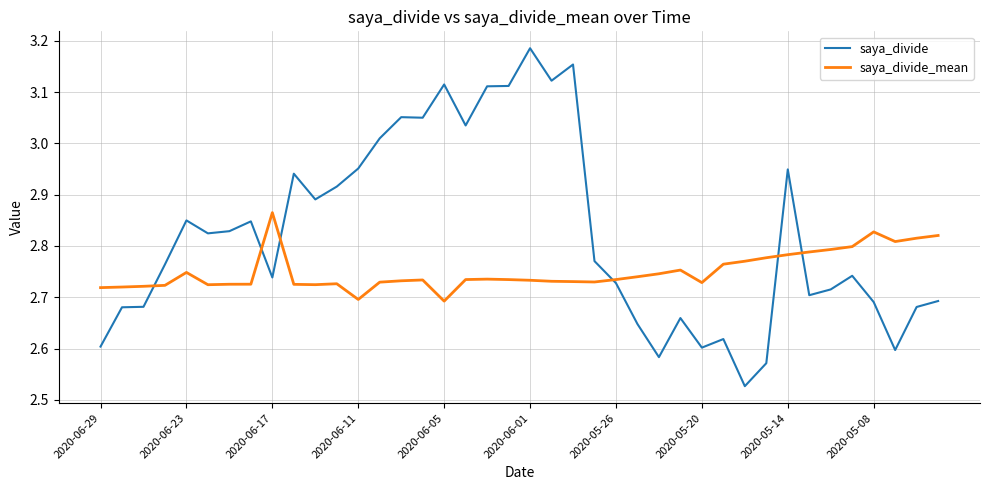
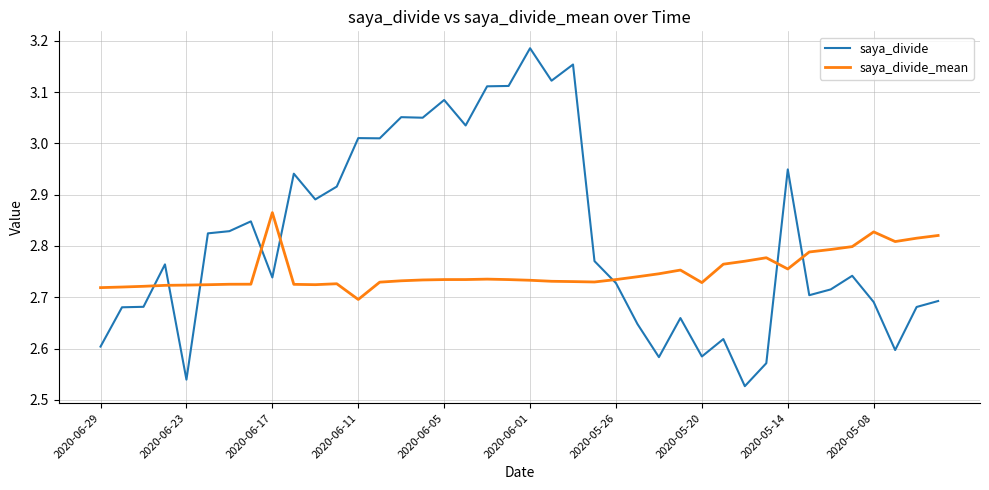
  {
    "saya_divide": {
      "2020-06-29": 2.60,
-     "2020-06-23": 2.85,
+     "2020-06-23": 2.54,
      "2020-06-17": 2.74,
-     "2020-06-11": 2.95,
-     "2020-06-05": 3.11,
+     "2020-06-11": 3.01,
+     "2020-06-05": 3.08,
      "2020-06-01": 3.19,
      "2020-05-26": 2.73,
-     "2020-05-20": 2.60,
+     "2020-05-20": 2.58,
      "2020-05-14": 2.95,
      "2020-05-08": 2.69
    },
    "saya_divide_mean": {
      "2020-06-29": 2.72,
-     "2020-06-23": 2.75,
+     "2020-06-23": 2.72,
      "2020-06-17": 2.87,
      "2020-06-11": 2.70,
-     "2020-06-05": 2.69,
+     "2020-06-05": 2.73,
      "2020-06-01": 2.73,
      "2020-05-26": 2.73,
      "2020-05-20": 2.73,
-     "2020-05-14": 2.78,
+     "2020-05-14": 2.76,
      "2020-05-08": 2.83
    }
  }
